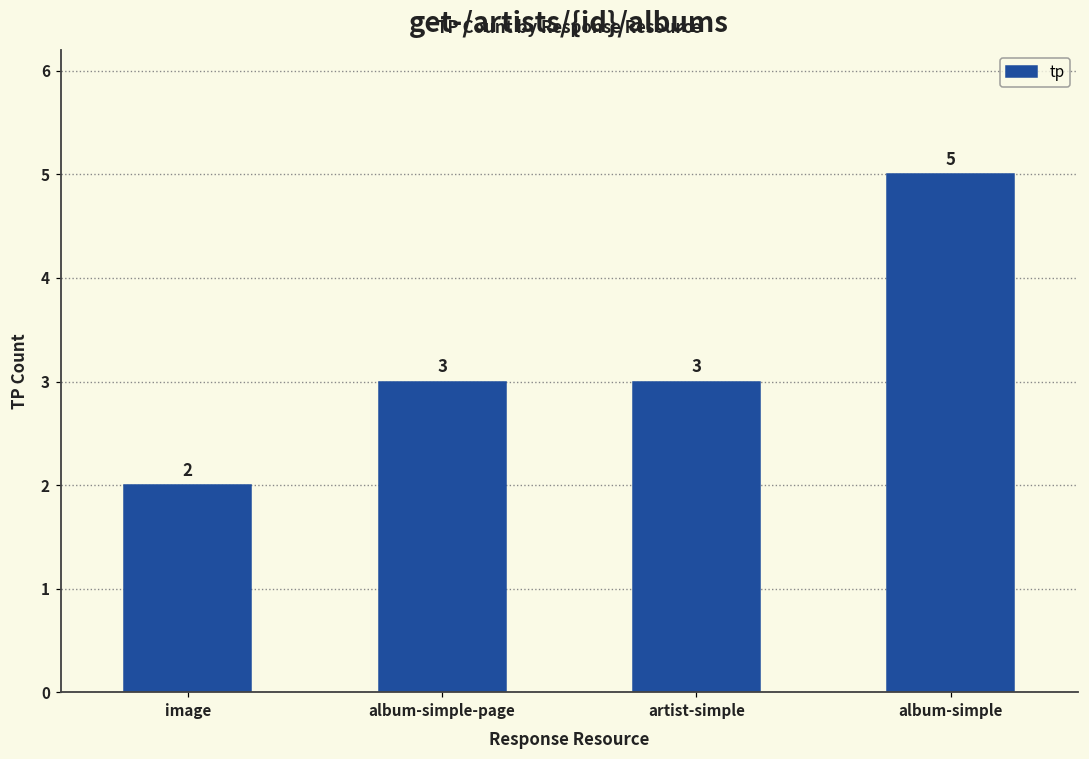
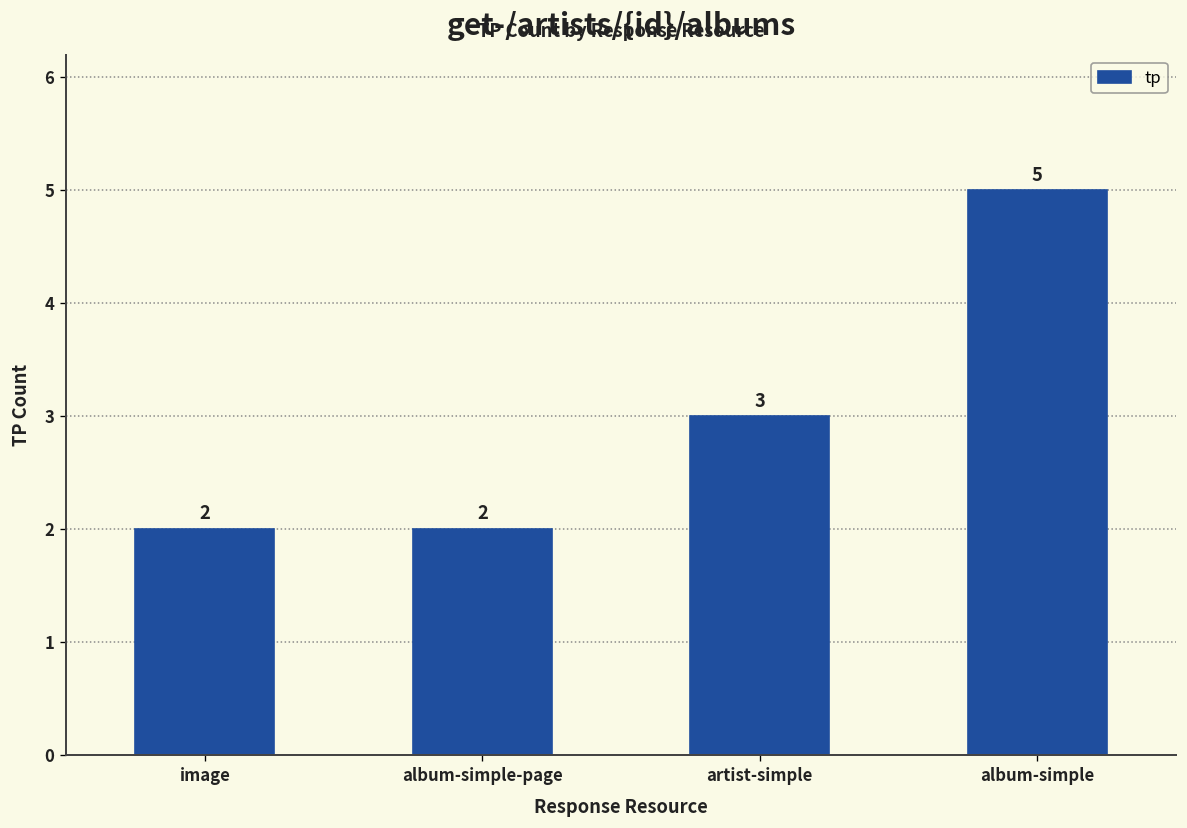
  {
    "image": 2,
-   "album-simple-page": 3,
+   "album-simple-page": 2,
    "artist-simple": 3,
    "album-simple": 5
  }
